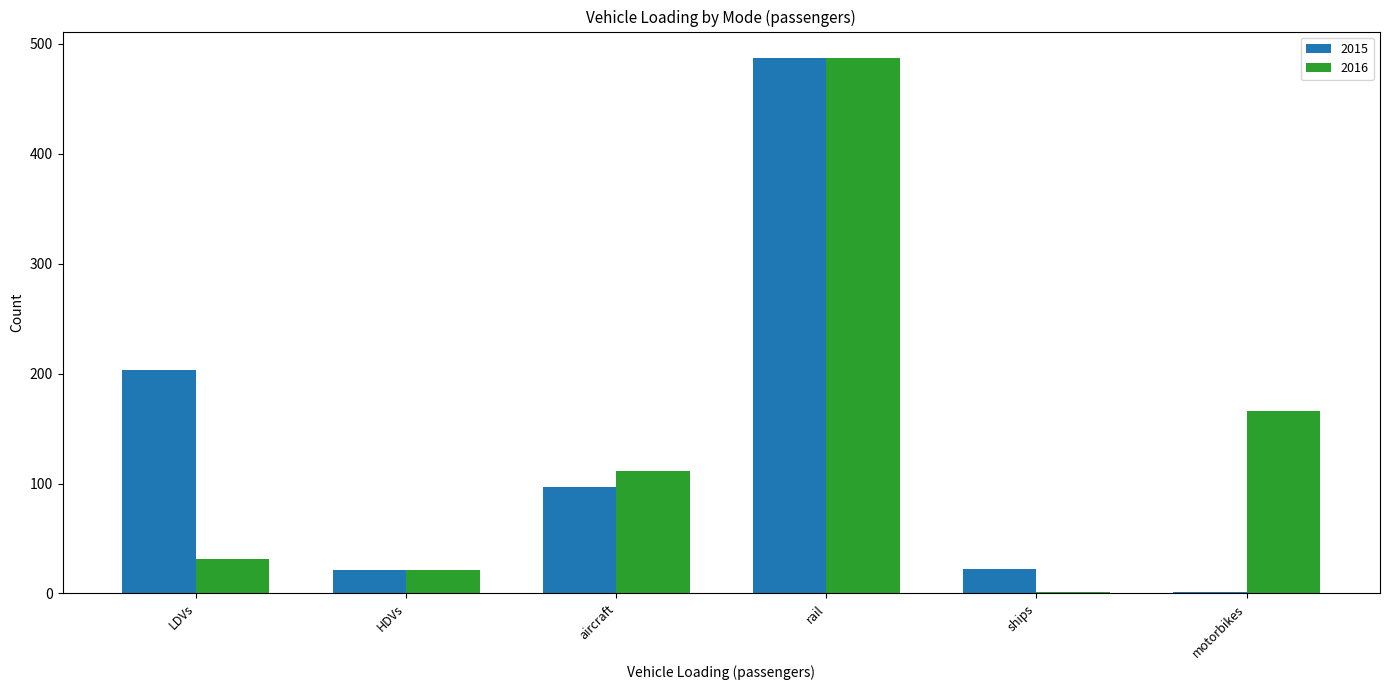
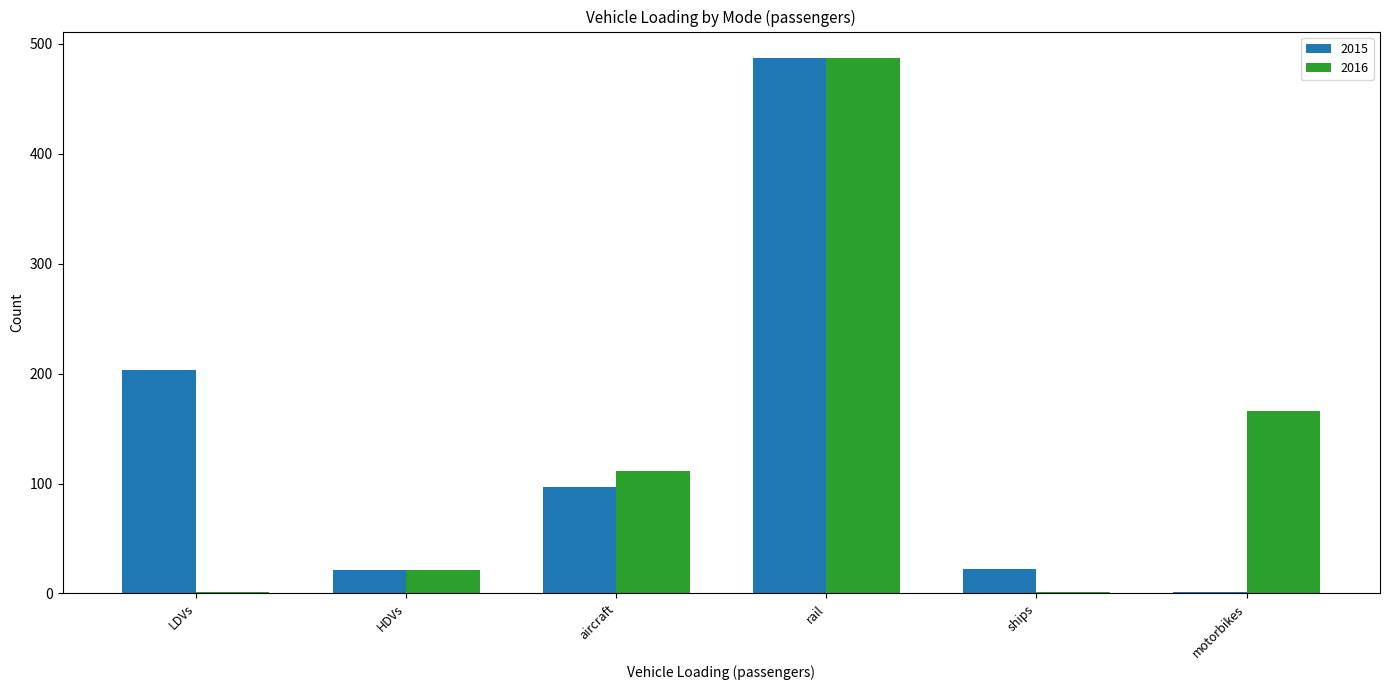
  {
    "2015": {
      "LDVs": 203,
      "HDVs": 21,
      "aircraft": 97,
      "rail": 487,
      "ships": 23
    },
    "2016": {
-     "LDVs": 32,
+     "LDVs": 2,
      "HDVs": 21,
      "aircraft": 111,
      "rail": 487,
      "motorbikes": 166
    }
  }
